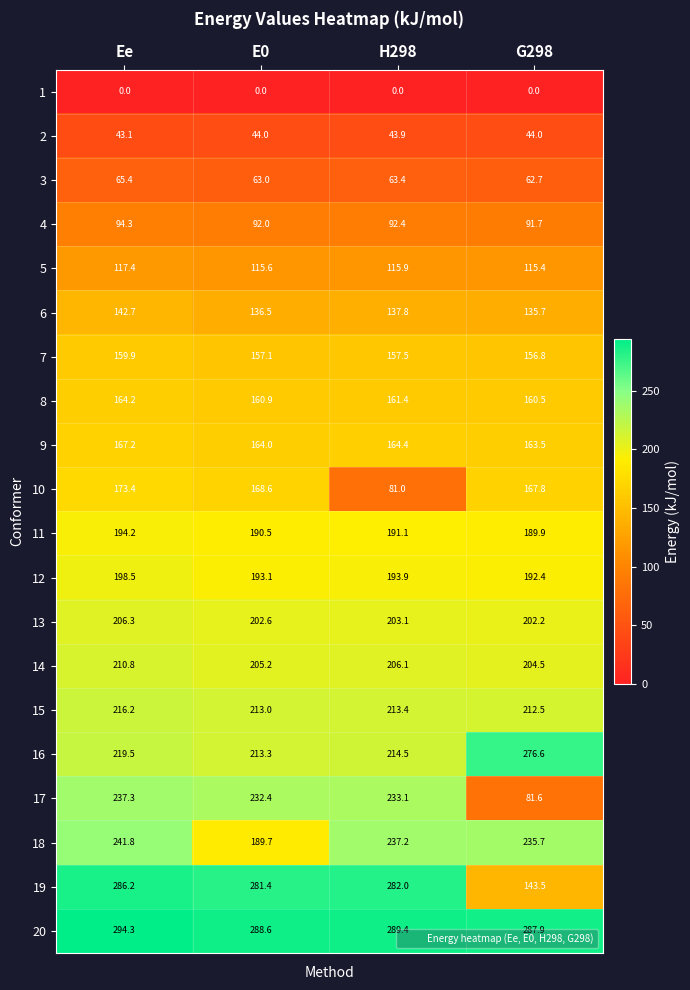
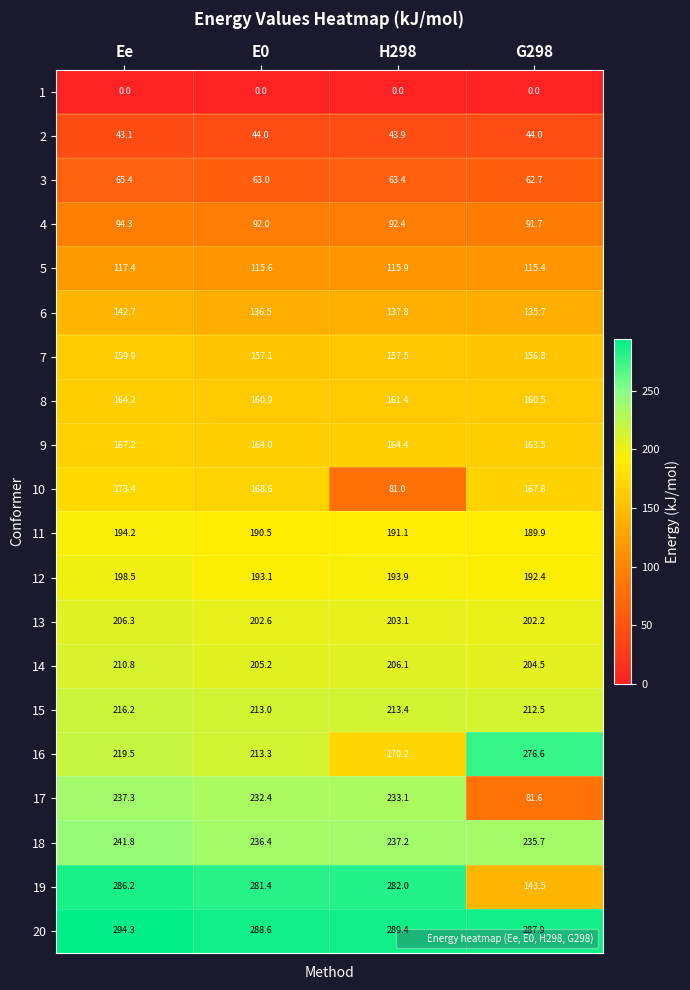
  {
    "1": {
      "Ee": 0.0,
      "E0": 0.0,
      "H298": 0.0,
      "G298": 0.0
    },
    "2": {
      "Ee": 43.1,
      "E0": 44.0,
      "H298": 43.9,
      "G298": 44.0
    },
    "3": {
      "Ee": 65.4,
      "E0": 63.0,
      "H298": 63.4,
      "G298": 62.7
    },
    "4": {
      "Ee": 94.3,
      "E0": 92.0,
      "H298": 92.4,
      "G298": 91.7
    },
    "5": {
      "Ee": 117.4,
      "E0": 115.6,
      "H298": 115.9,
      "G298": 115.4
    },
    "6": {
      "Ee": 142.7,
      "E0": 136.5,
      "H298": 137.8,
      "G298": 135.7
    },
    "7": {
      "Ee": 159.9,
      "E0": 157.1,
      "H298": 157.5,
      "G298": 156.8
    },
    "8": {
      "Ee": 164.2,
      "E0": 160.9,
      "H298": 161.4,
      "G298": 160.5
    },
    "9": {
      "Ee": 167.2,
      "E0": 164.0,
      "H298": 164.4,
      "G298": 163.5
    },
    "10": {
      "Ee": 173.4,
      "E0": 168.6,
      "H298": 81.0,
      "G298": 167.8
    },
    "11": {
      "Ee": 194.2,
      "E0": 190.5,
      "H298": 191.1,
      "G298": 189.9
    },
    "12": {
      "Ee": 198.5,
      "E0": 193.1,
      "H298": 193.9,
      "G298": 192.4
    },
    "13": {
      "Ee": 206.3,
      "E0": 202.6,
      "H298": 203.1,
      "G298": 202.2
    },
    "14": {
      "Ee": 210.8,
      "E0": 205.2,
      "H298": 206.1,
      "G298": 204.5
    },
    "15": {
      "Ee": 216.2,
      "E0": 213.0,
      "H298": 213.4,
      "G298": 212.5
    },
    "16": {
      "Ee": 219.5,
      "E0": 213.3,
-     "H298": 214.5,
+     "H298": 170.2,
      "G298": 276.6
    },
    "17": {
      "Ee": 237.3,
      "E0": 232.4,
      "H298": 233.1,
      "G298": 81.6
    },
    "18": {
      "Ee": 241.8,
-     "E0": 189.7,
+     "E0": 236.4,
      "H298": 237.2,
      "G298": 235.7
    },
    "19": {
      "Ee": 286.2,
      "E0": 281.4,
      "H298": 282.0,
      "G298": 143.5
    },
    "20": {
      "Ee": 294.3,
      "E0": 288.6
    }
  }
